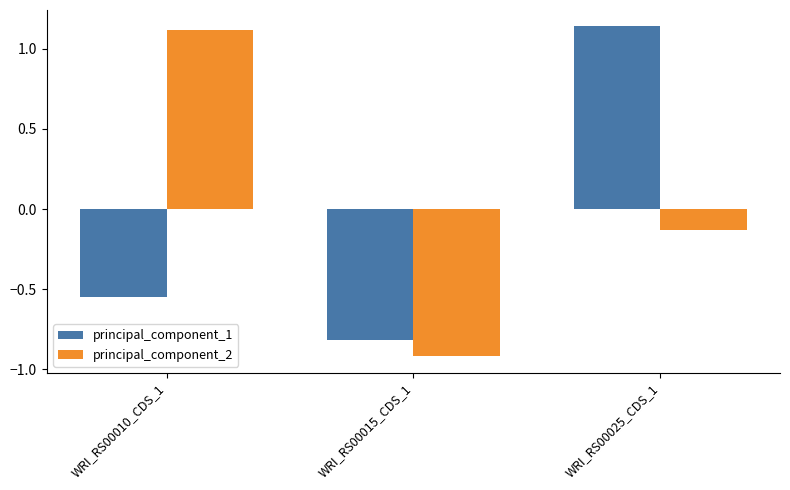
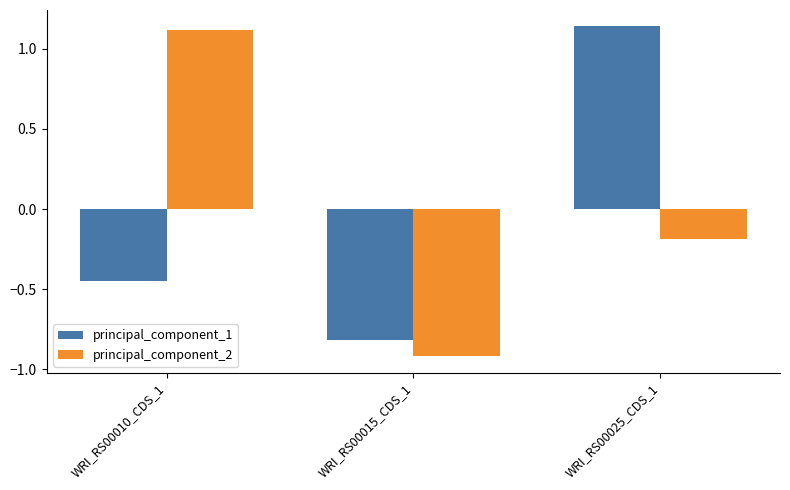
  {
    "principal_component_1": {
-     "WRI_RS00010_CDS_1": -0.55,
+     "WRI_RS00010_CDS_1": -0.45,
      "WRI_RS00015_CDS_1": -0.82,
      "WRI_RS00025_CDS_1": 1.14
    },
    "principal_component_2": {
      "WRI_RS00010_CDS_1": 1.12,
      "WRI_RS00015_CDS_1": -0.92,
-     "WRI_RS00025_CDS_1": -0.13
+     "WRI_RS00025_CDS_1": -0.19
    }
  }
